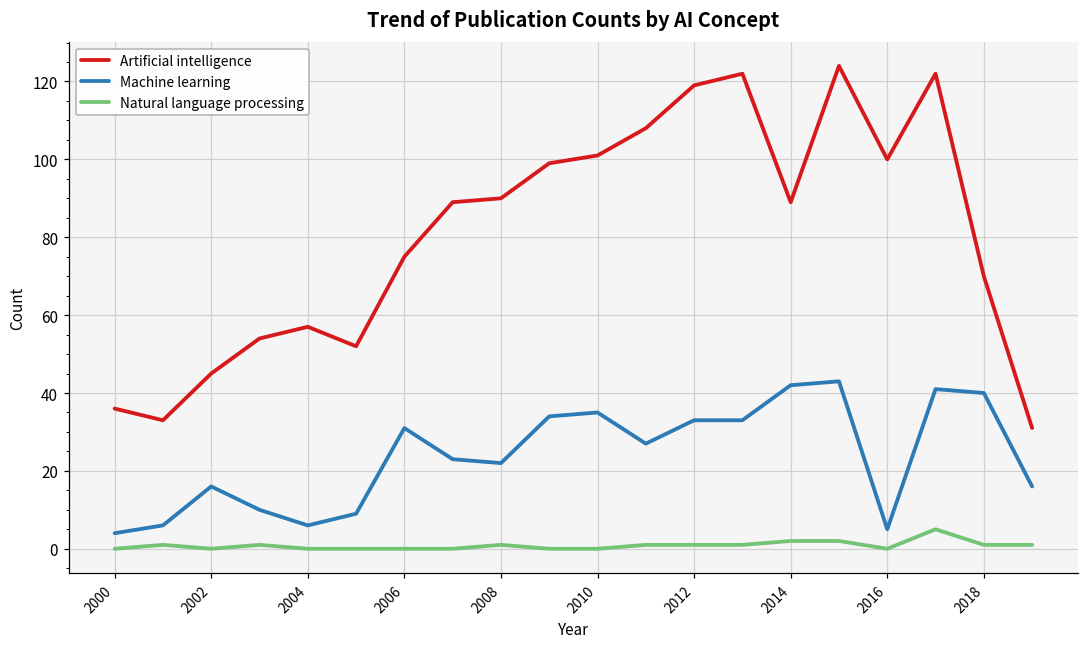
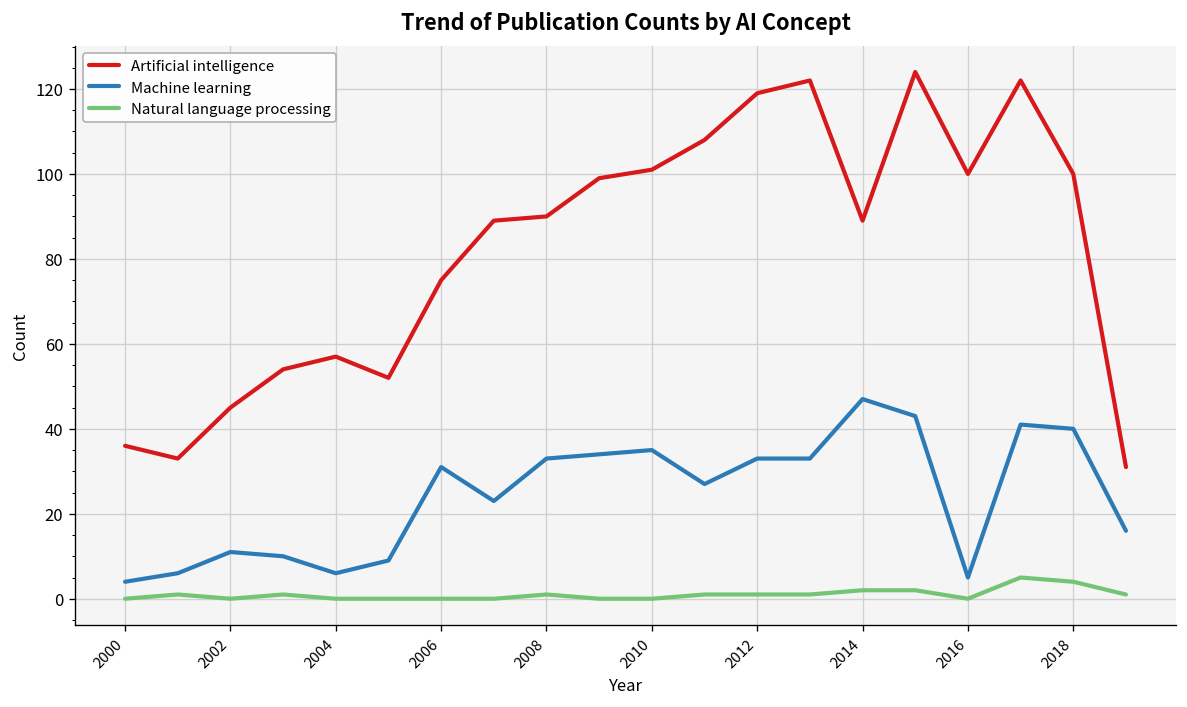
  {
    "Artificial intelligence": {
      "2000": 36,
      "2002": 45,
      "2004": 57,
      "2006": 75,
      "2008": 90,
      "2010": 101,
      "2012": 119,
      "2014": 89,
      "2016": 100,
-     "2018": 70
+     "2018": 100
    },
    "Machine learning": {
      "2000": 4,
-     "2002": 16,
+     "2002": 11,
      "2004": 6,
      "2006": 31,
-     "2008": 22,
+     "2008": 33,
      "2010": 35,
      "2012": 33,
-     "2014": 42,
+     "2014": 47,
      "2016": 5,
      "2018": 40
    },
    "Natural language processing": {
      "2000": 0,
      "2002": 0,
      "2004": 0,
      "2006": 0,
      "2008": 1,
      "2010": 0,
      "2012": 1,
      "2014": 2,
      "2016": 0,
-     "2018": 1
+     "2018": 4
    }
  }
